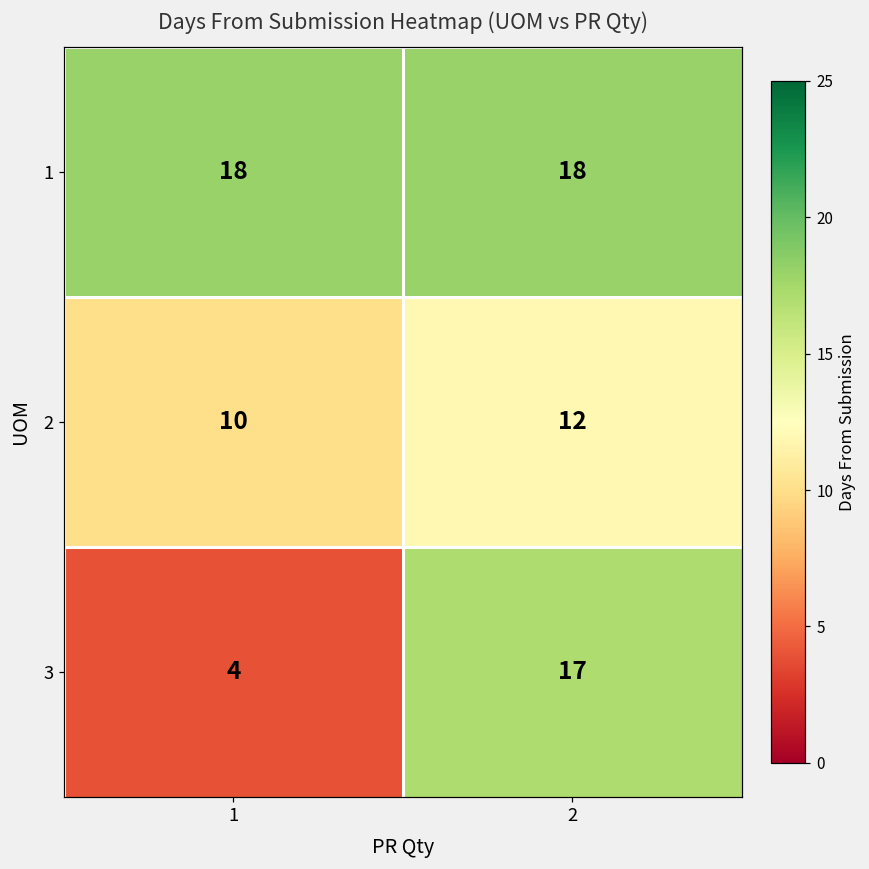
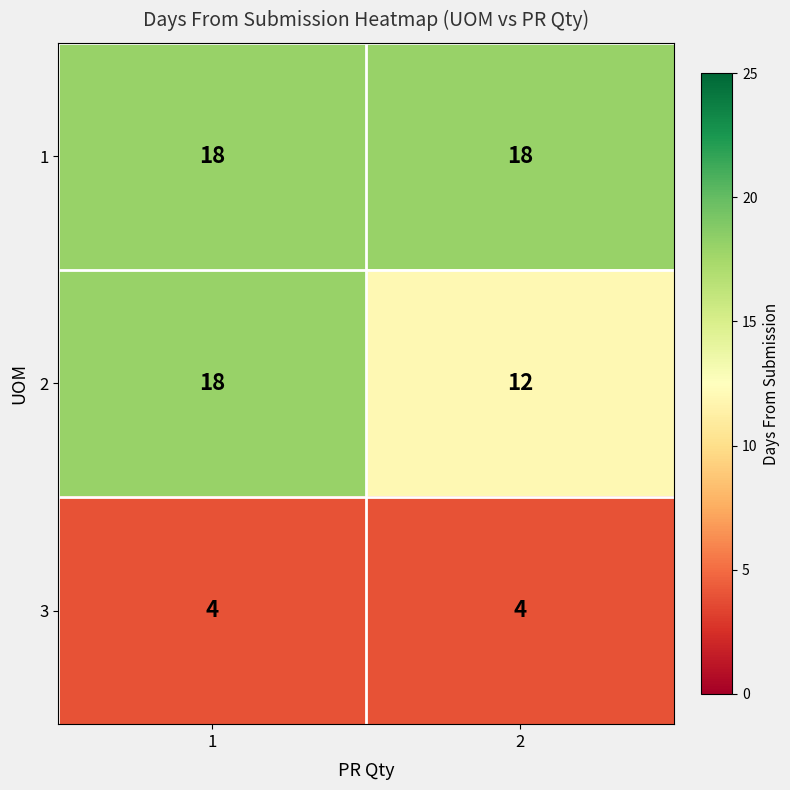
  {
    "1": {
      "1": 18,
      "2": 18
    },
    "2": {
-     "1": 10,
+     "1": 18,
      "2": 12
    },
    "3": {
      "1": 4,
-     "2": 17
+     "2": 4
    }
  }
